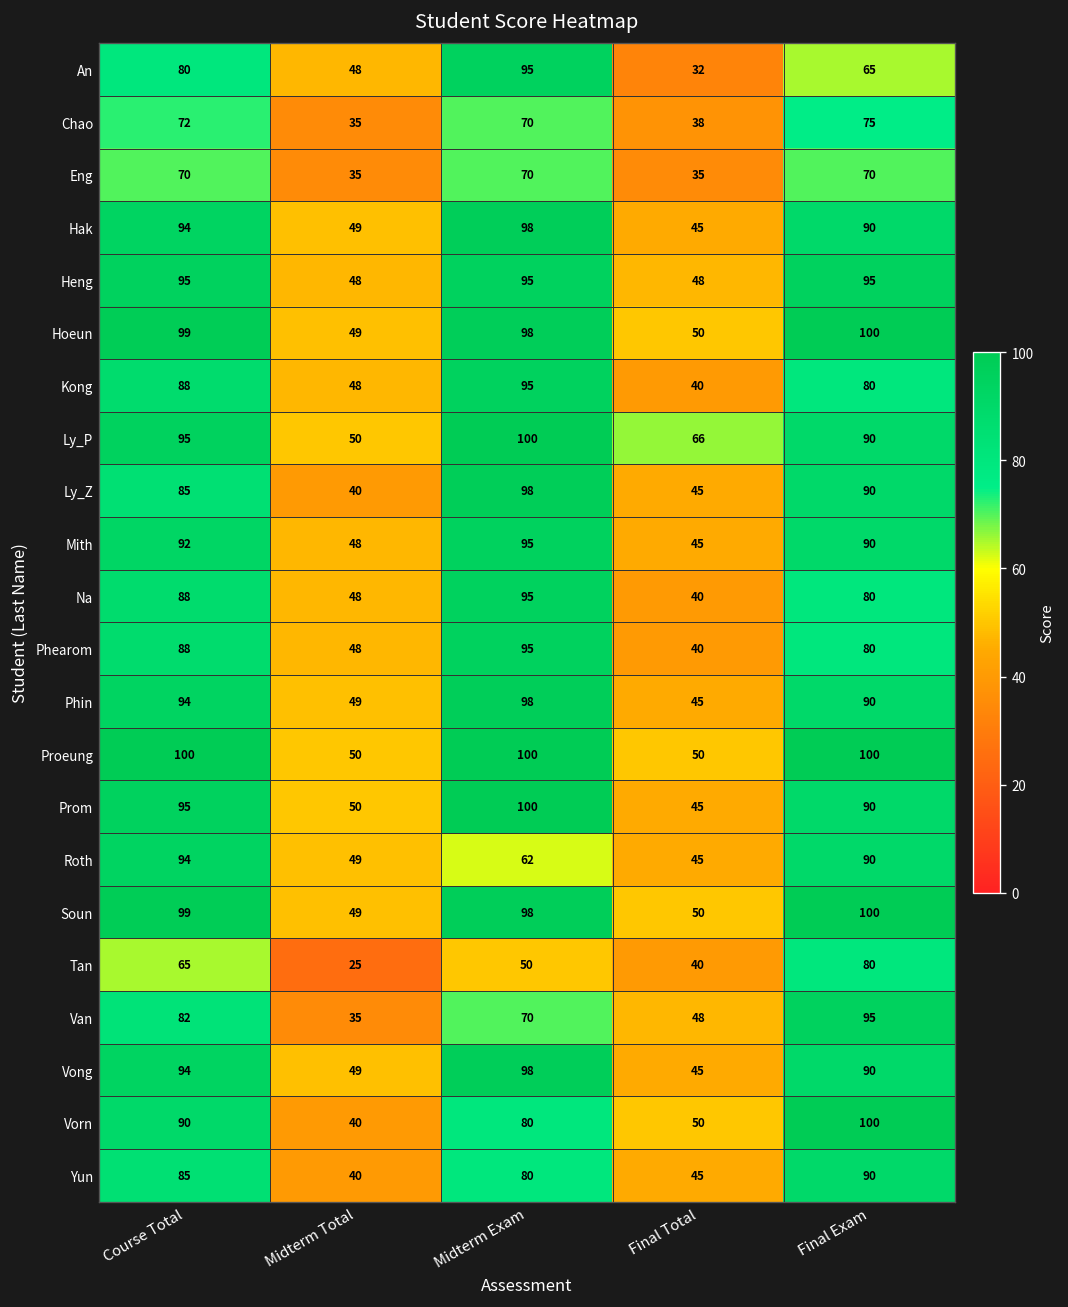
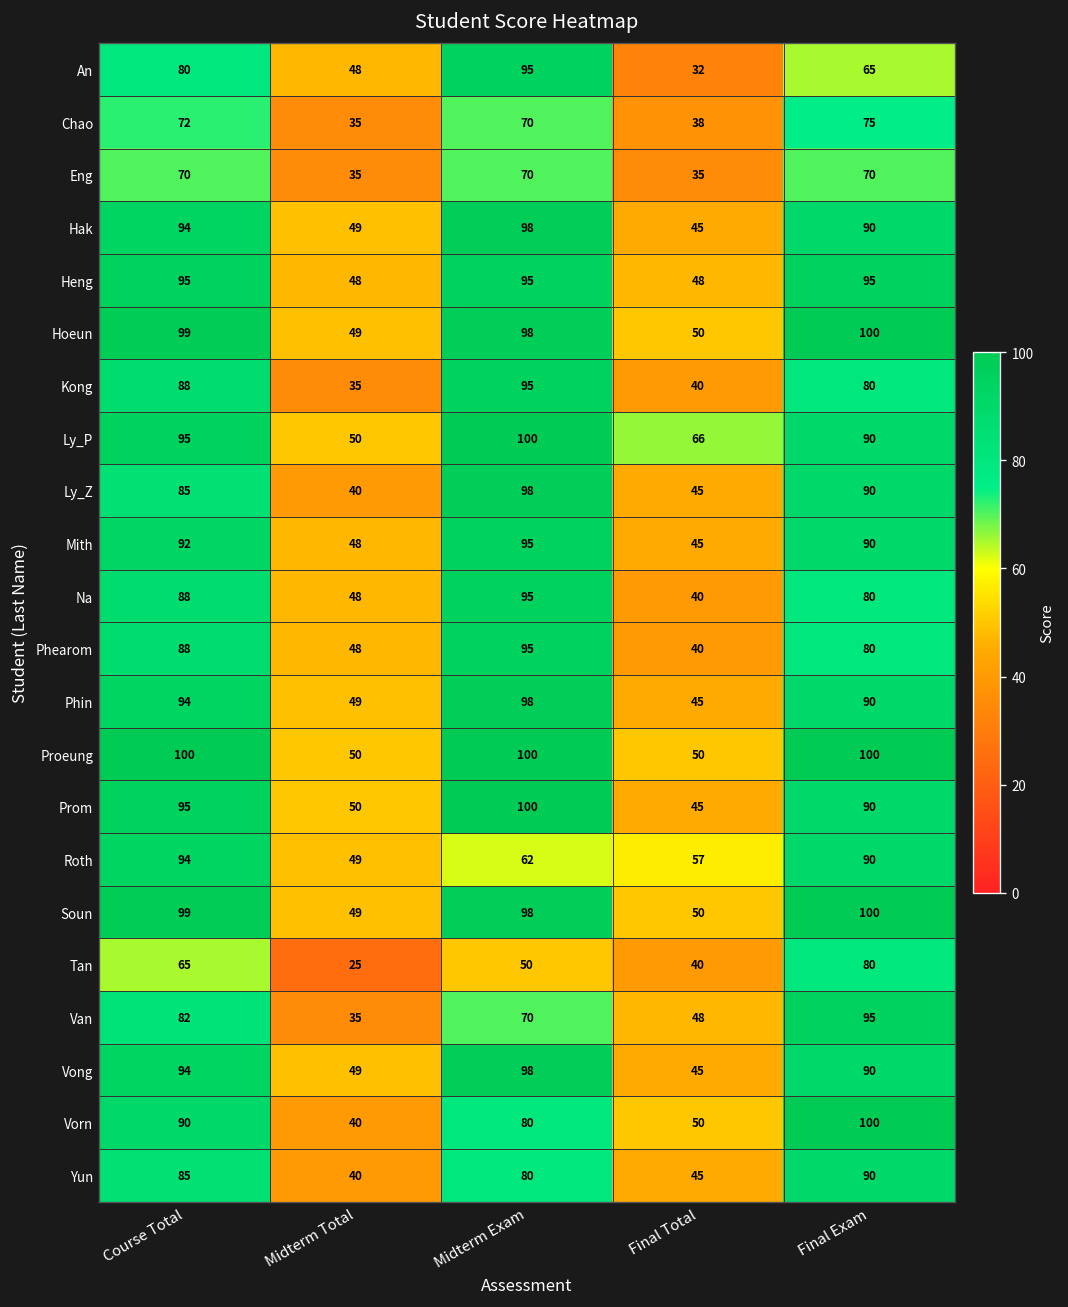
  {
    "An": {
      "Course Total": 80,
      "Midterm Total": 48,
      "Midterm Exam": 95,
      "Final Total": 32,
      "Final Exam": 65
    },
    "Chao": {
      "Course Total": 72,
      "Midterm Total": 35,
      "Midterm Exam": 70,
      "Final Total": 38,
      "Final Exam": 75
    },
    "Eng": {
      "Course Total": 70,
      "Midterm Total": 35,
      "Midterm Exam": 70,
      "Final Total": 35,
      "Final Exam": 70
    },
    "Hak": {
      "Course Total": 94,
      "Midterm Total": 49,
      "Midterm Exam": 98,
      "Final Total": 45,
      "Final Exam": 90
    },
    "Heng": {
      "Course Total": 95,
      "Midterm Total": 48,
      "Midterm Exam": 95,
      "Final Total": 48,
      "Final Exam": 95
    },
    "Hoeun": {
      "Course Total": 99,
      "Midterm Total": 49,
      "Midterm Exam": 98,
      "Final Total": 50,
      "Final Exam": 100
    },
    "Kong": {
      "Course Total": 88,
-     "Midterm Total": 48,
+     "Midterm Total": 35,
      "Midterm Exam": 95,
      "Final Total": 40,
      "Final Exam": 80
    },
    "Ly_P": {
      "Course Total": 95,
      "Midterm Total": 50,
      "Midterm Exam": 100,
      "Final Total": 66,
      "Final Exam": 90
    },
    "Ly_Z": {
      "Course Total": 85,
      "Midterm Total": 40,
      "Midterm Exam": 98,
      "Final Total": 45,
      "Final Exam": 90
    },
    "Mith": {
      "Course Total": 92,
      "Midterm Total": 48,
      "Midterm Exam": 95,
      "Final Total": 45,
      "Final Exam": 90
    },
    "Na": {
      "Course Total": 88,
      "Midterm Total": 48,
      "Midterm Exam": 95,
      "Final Total": 40,
      "Final Exam": 80
    },
    "Phearom": {
      "Course Total": 88,
      "Midterm Total": 48,
      "Midterm Exam": 95,
      "Final Total": 40,
      "Final Exam": 80
    },
    "Phin": {
      "Course Total": 94,
      "Midterm Total": 49,
      "Midterm Exam": 98,
      "Final Total": 45,
      "Final Exam": 90
    },
    "Proeung": {
      "Course Total": 100,
      "Midterm Total": 50,
      "Midterm Exam": 100,
      "Final Total": 50,
      "Final Exam": 100
    },
    "Prom": {
      "Course Total": 95,
      "Midterm Total": 50,
      "Midterm Exam": 100,
      "Final Total": 45,
      "Final Exam": 90
    },
    "Roth": {
      "Course Total": 94,
      "Midterm Total": 49,
      "Midterm Exam": 62,
-     "Final Total": 45,
+     "Final Total": 57,
      "Final Exam": 90
    },
    "Soun": {
      "Course Total": 99,
      "Midterm Total": 49,
      "Midterm Exam": 98,
      "Final Total": 50,
      "Final Exam": 100
    },
    "Tan": {
      "Course Total": 65,
      "Midterm Total": 25,
      "Midterm Exam": 50,
      "Final Total": 40,
      "Final Exam": 80
    },
    "Van": {
      "Course Total": 82,
      "Midterm Total": 35,
      "Midterm Exam": 70,
      "Final Total": 48,
      "Final Exam": 95
    },
    "Vong": {
      "Course Total": 94,
      "Midterm Total": 49,
      "Midterm Exam": 98,
      "Final Total": 45,
      "Final Exam": 90
    },
    "Vorn": {
      "Course Total": 90,
      "Midterm Total": 40,
      "Midterm Exam": 80,
      "Final Total": 50,
      "Final Exam": 100
    },
    "Yun": {
      "Course Total": 85,
      "Midterm Total": 40,
      "Midterm Exam": 80,
      "Final Total": 45,
      "Final Exam": 90
    }
  }
